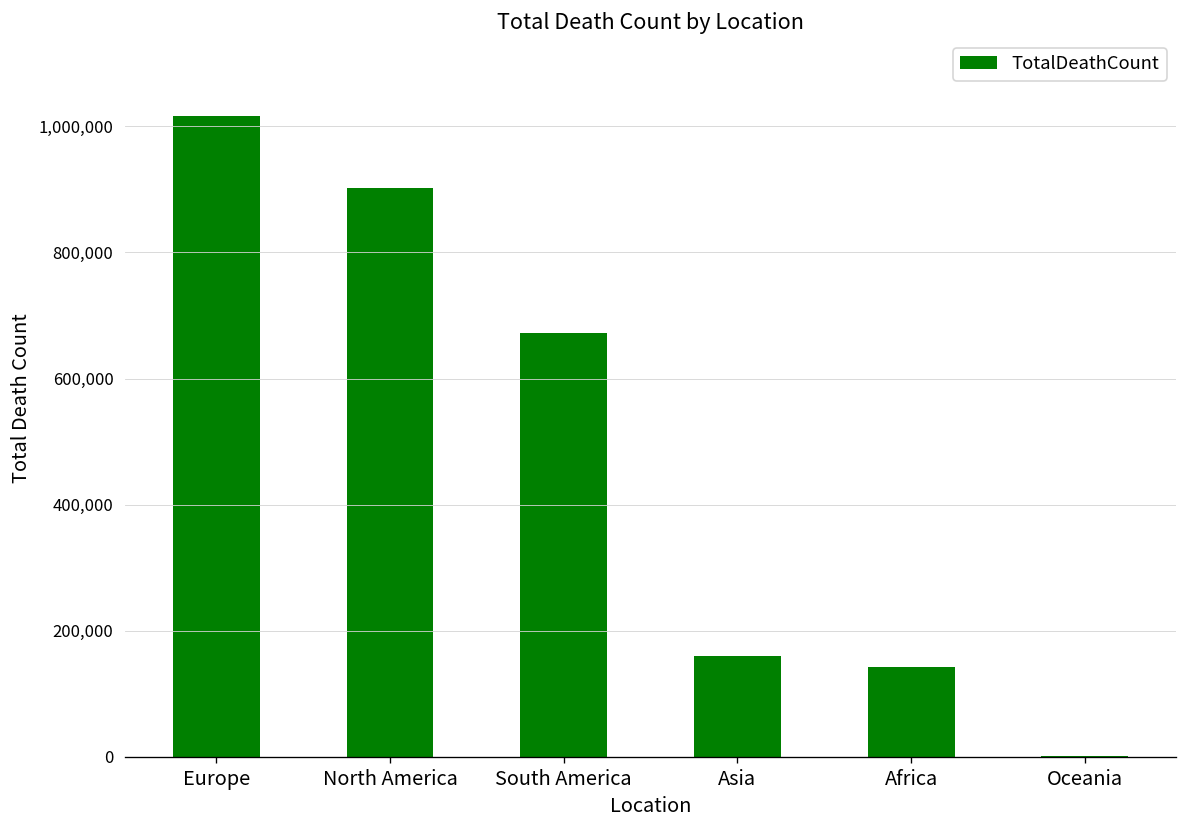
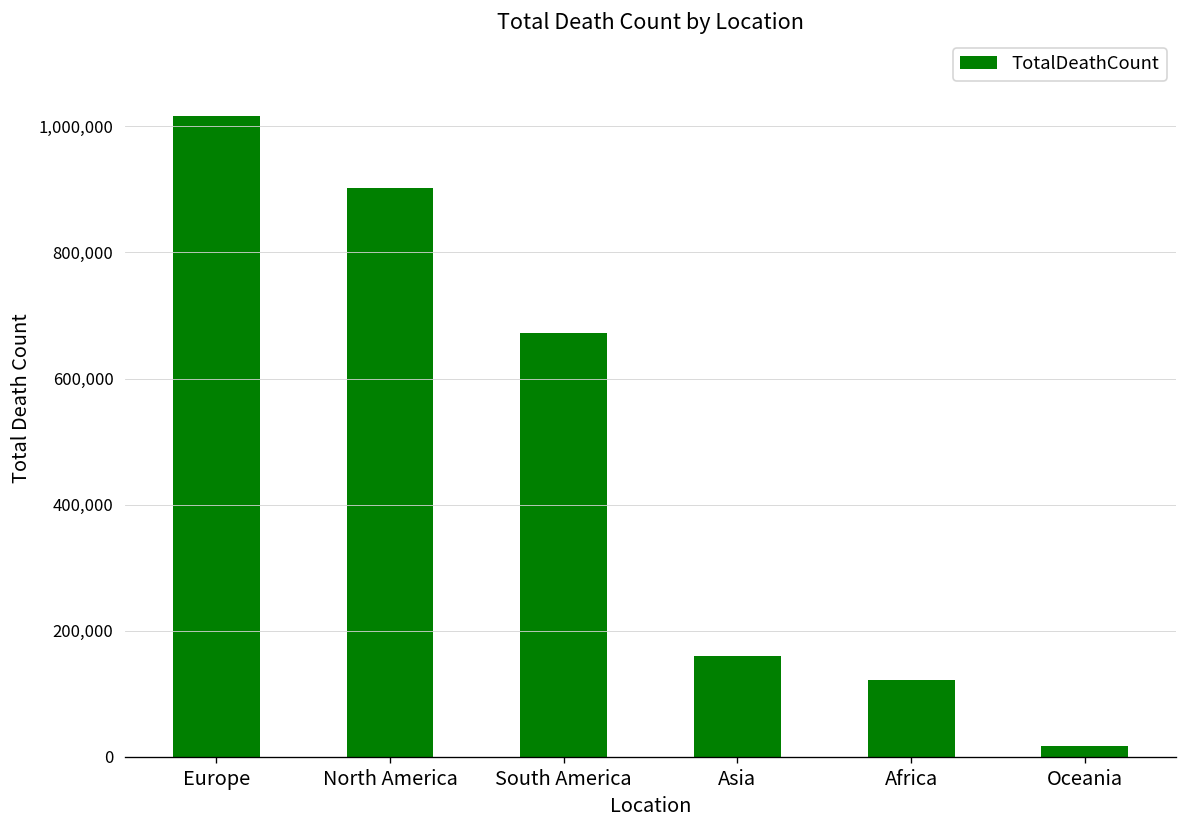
  {
    "Europe": "1,020,000",
    "North America": "900,000",
    "South America": "670,000",
    "Asia": "160,000",
-   "Africa": "140,000",
-   "Oceania": "0"
+   "Africa": "120,000",
+   "Oceania": "20,000"
  }
